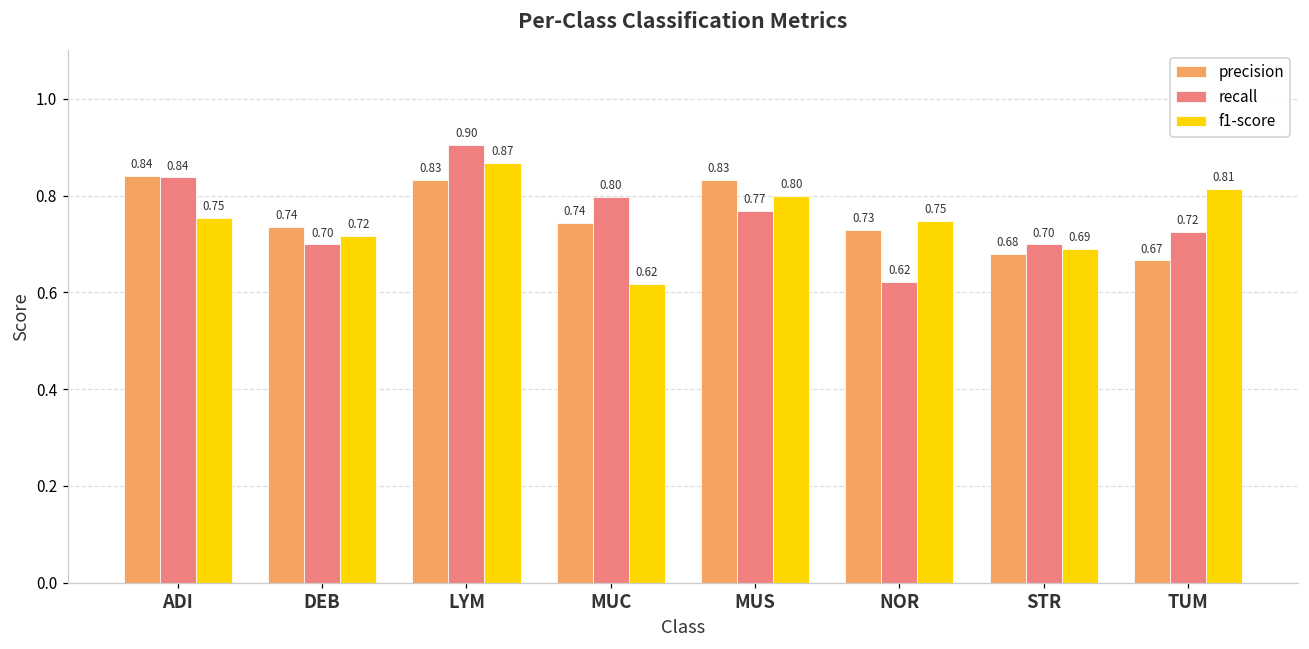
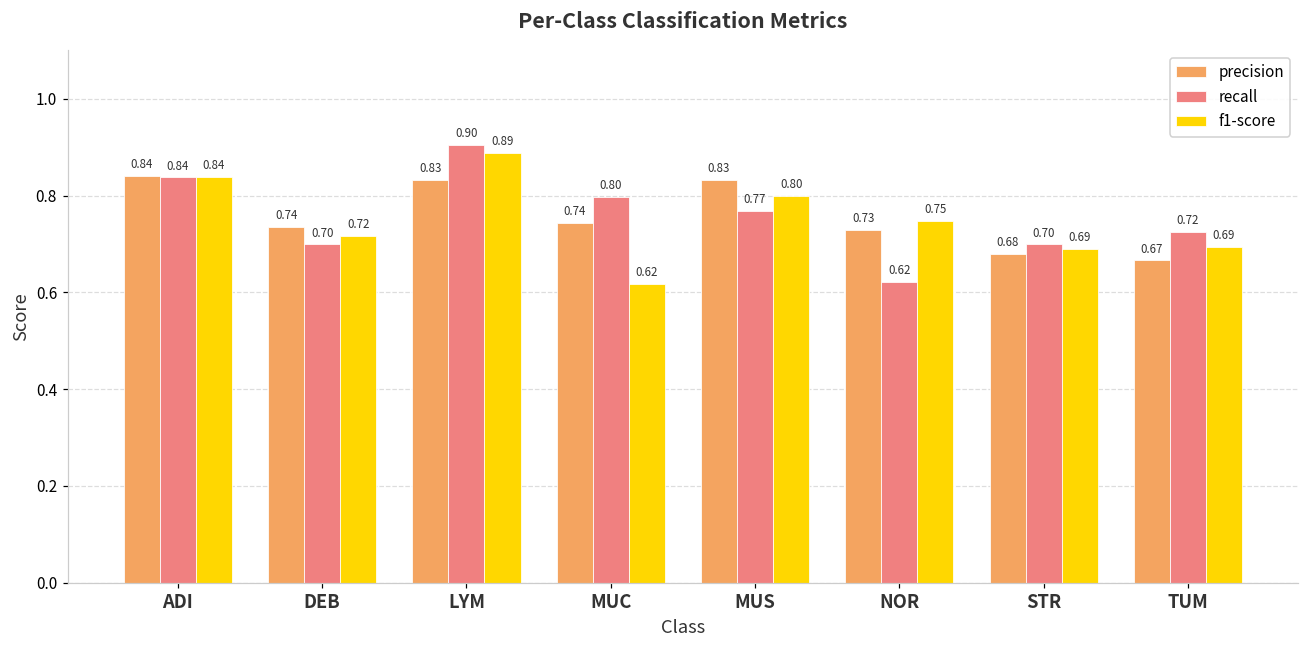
  {
    "f1-score": {
-     "ADI": 0.75,
+     "ADI": 0.84,
      "DEB": 0.72,
-     "LYM": 0.87,
+     "LYM": 0.89,
      "MUC": 0.62,
      "MUS": 0.80,
      "NOR": 0.75,
      "STR": 0.69,
-     "TUM": 0.81
+     "TUM": 0.69
    }
  }
